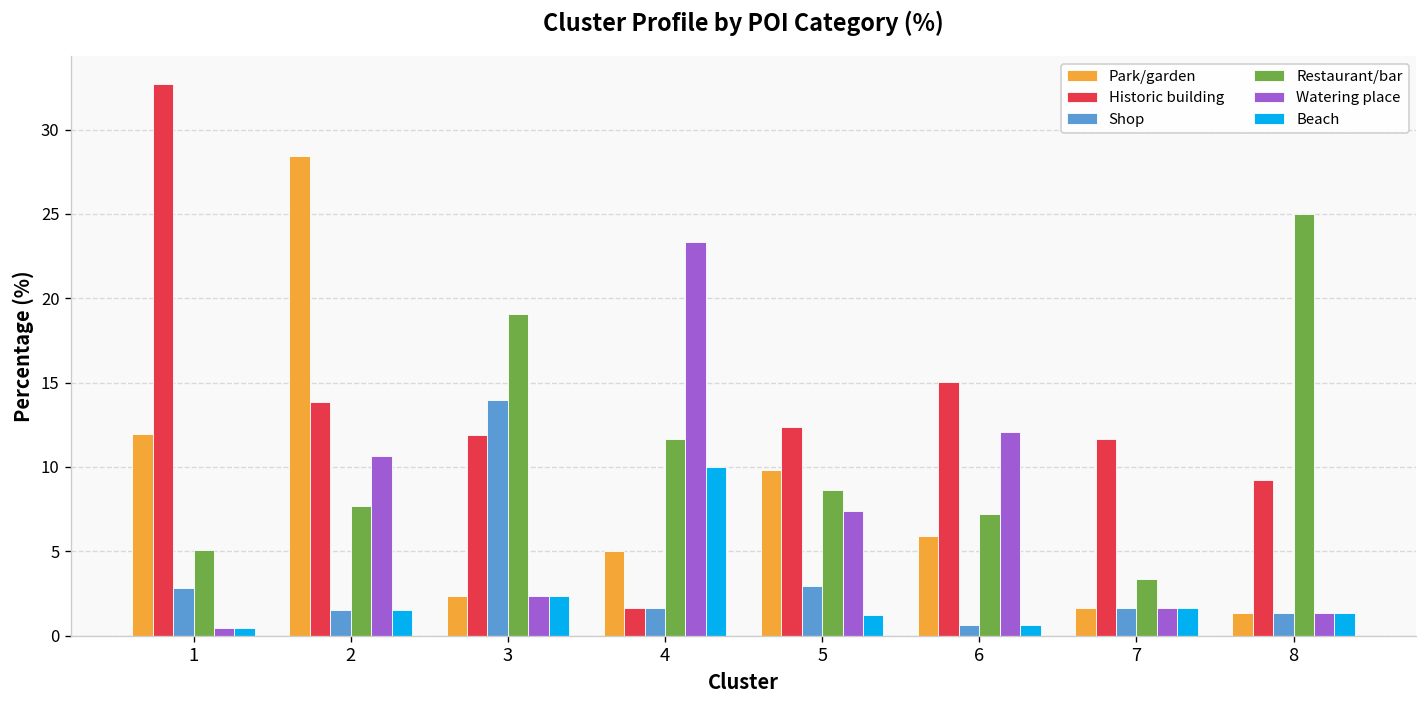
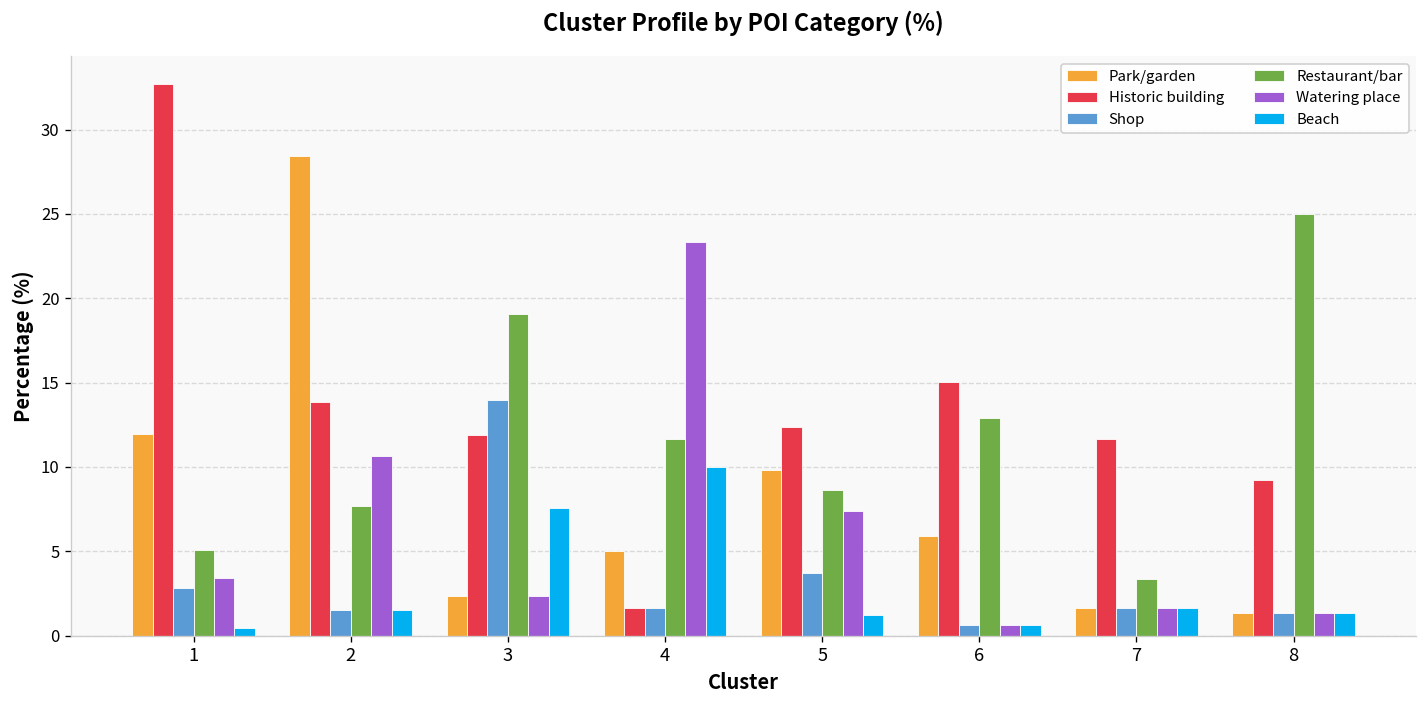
  {
    "Park/garden": {
      "1": 12.0,
      "2": 28.4,
      "3": 2.4,
      "4": 5.0,
      "5": 9.8,
      "6": 5.9,
      "7": 1.7,
      "8": 1.3
    },
    "Historic building": {
      "1": 32.7,
      "2": 13.8,
      "3": 11.9,
      "4": 1.7,
      "5": 12.3,
      "6": 15.0,
      "7": 11.7,
      "8": 9.2
    },
    "Shop": {
      "1": 2.8,
      "2": 1.5,
      "3": 13.9,
      "4": 1.7,
-     "5": 2.9,
+     "5": 3.7,
      "6": 0.7,
      "7": 1.7,
      "8": 1.3
    },
    "Restaurant/bar": {
      "1": 5.1,
      "2": 7.7,
      "3": 19.0,
      "4": 11.7,
      "5": 8.6,
-     "6": 7.2,
+     "6": 12.9,
      "7": 3.3,
      "8": 25.0
    },
    "Watering place": {
-     "1": 0.5,
+     "1": 3.4,
      "2": 10.6,
      "3": 2.4,
      "4": 23.3,
      "5": 7.4,
-     "6": 12.1,
+     "6": 0.7,
      "7": 1.7,
      "8": 1.3
    },
    "Beach": {
      "1": 0.5,
      "2": 1.5,
-     "3": 2.4,
+     "3": 7.5,
      "4": 10.0,
      "5": 1.2,
      "6": 0.7,
      "7": 1.7,
      "8": 1.3
    }
  }
